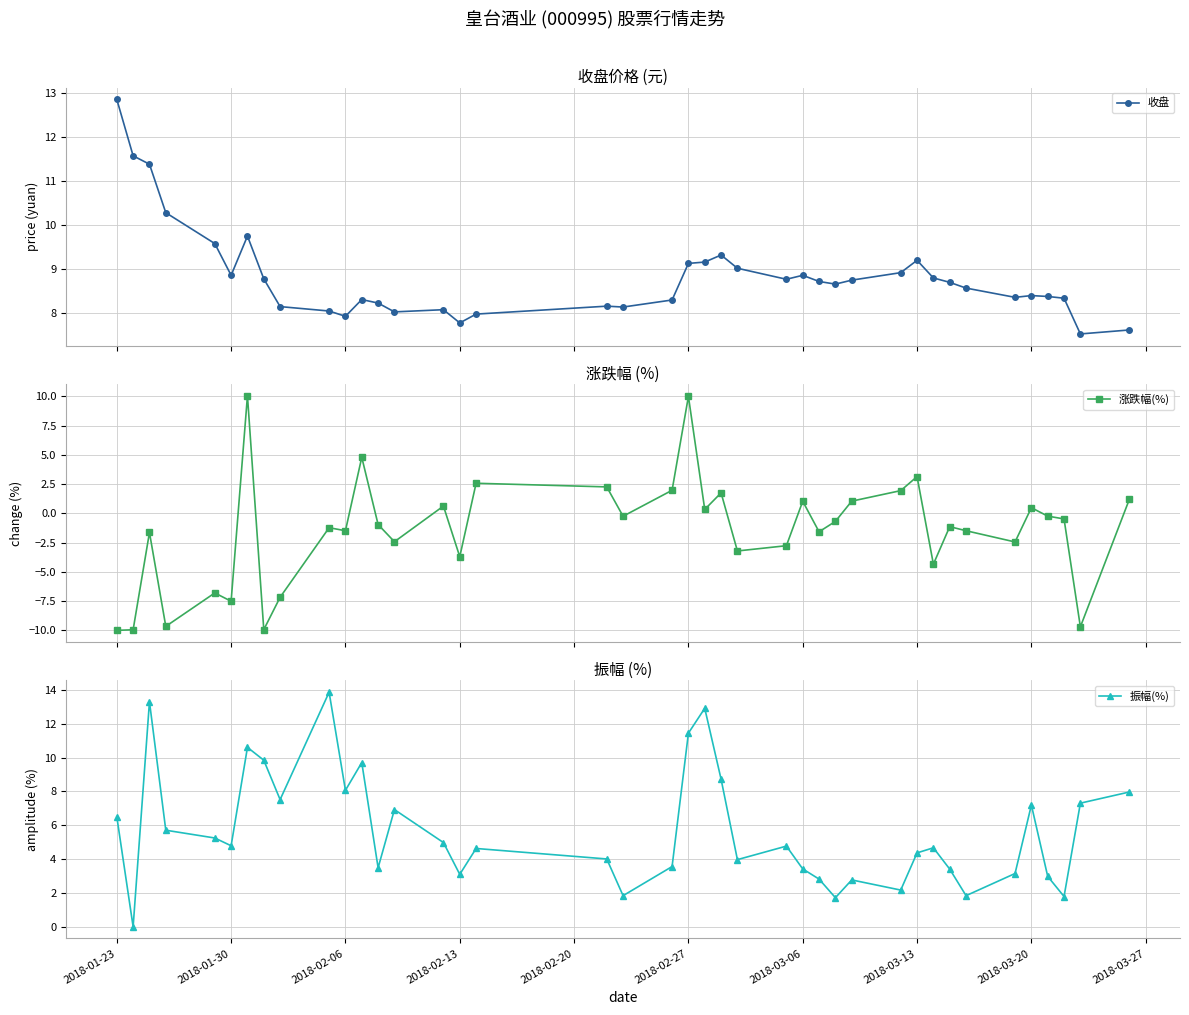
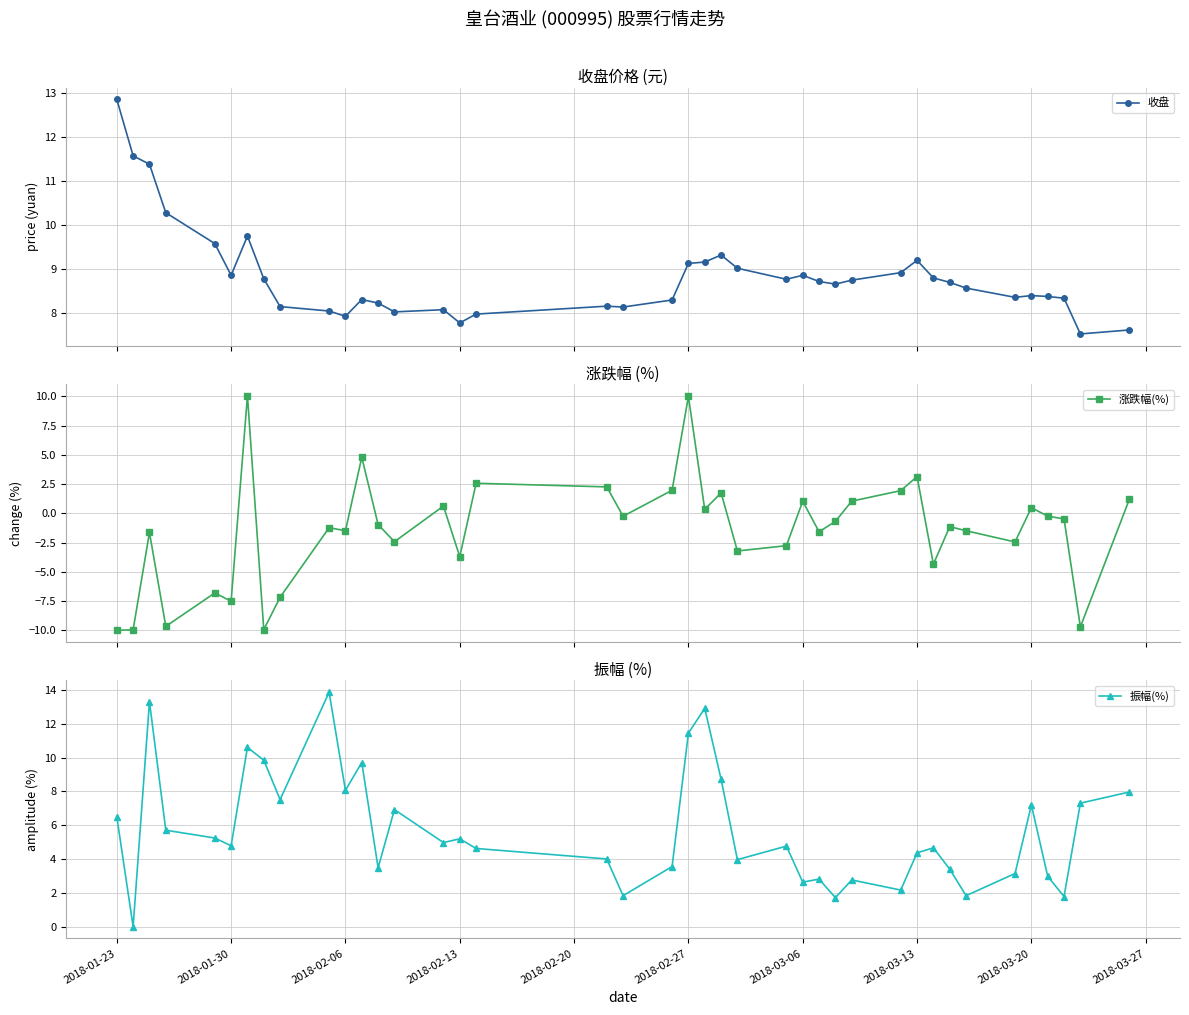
  {
    "振幅 (%)": {
      "2018-01-23": 6.5,
      "2018-01-30": 4.8,
      "2018-02-06": 8.1,
-     "2018-02-13": 3.1,
+     "2018-02-13": 5.2,
      "2018-02-27": 11.5,
-     "2018-03-06": 3.4,
+     "2018-03-06": 2.6,
      "2018-03-13": 4.4,
      "2018-03-20": 7.2
    }
  }
